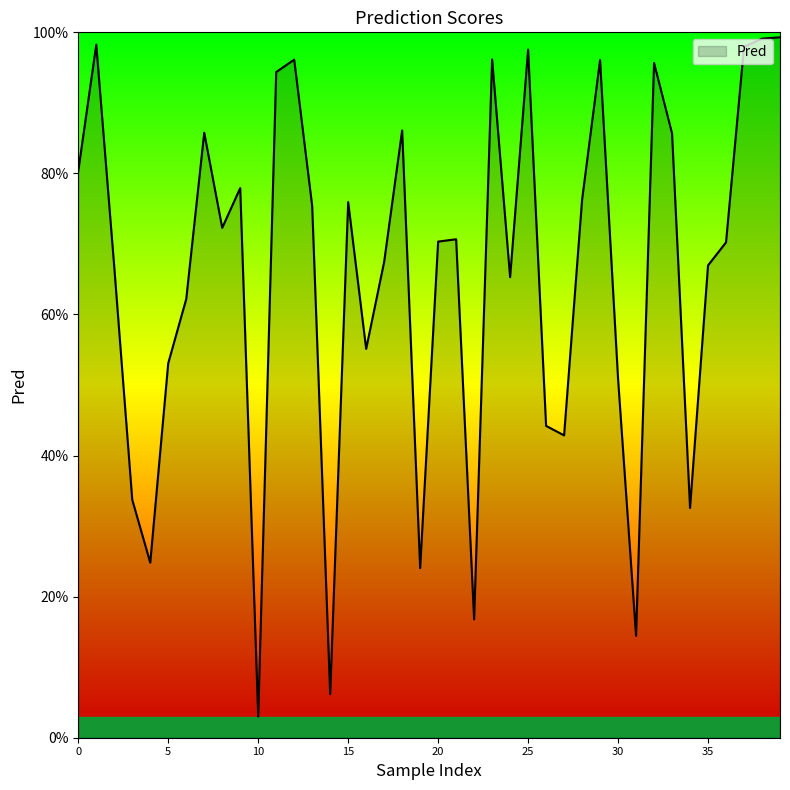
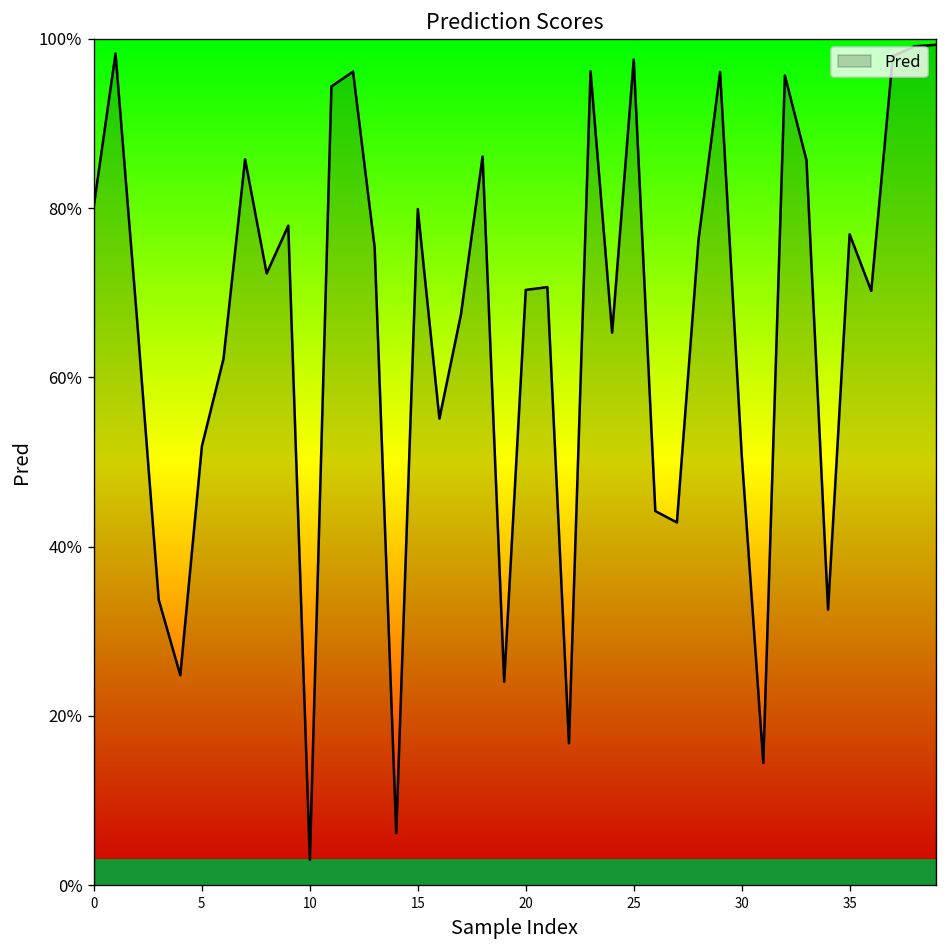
  {
    "0": "80%",
-   "5": "53%",
+   "5": "52%",
    "10": "3%",
-   "15": "76%",
+   "15": "80%",
    "20": "70%",
    "25": "98%",
    "30": "51%",
-   "35": "67%"
+   "35": "77%"
  }
